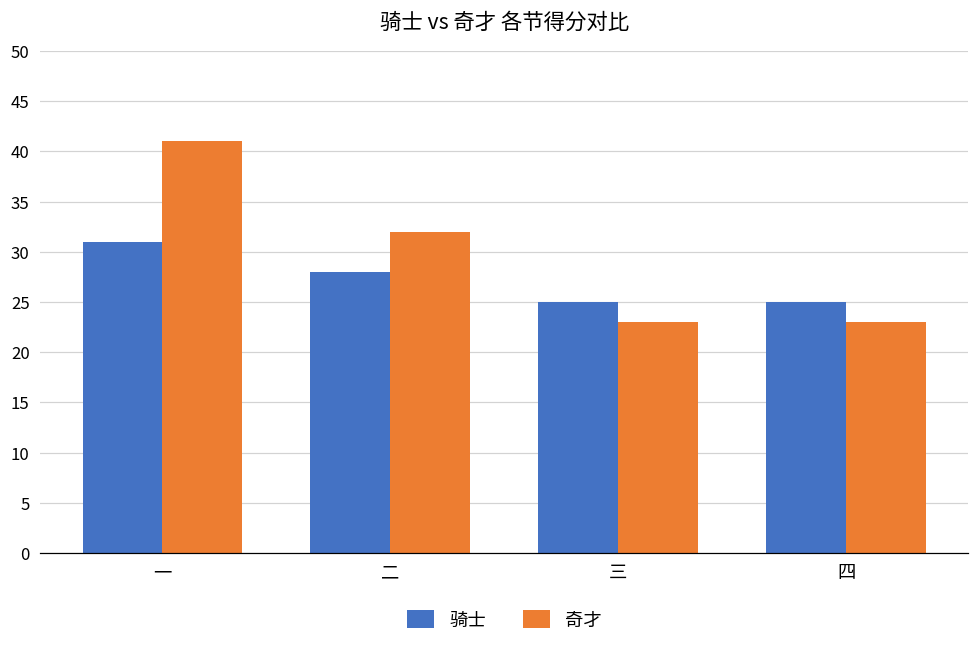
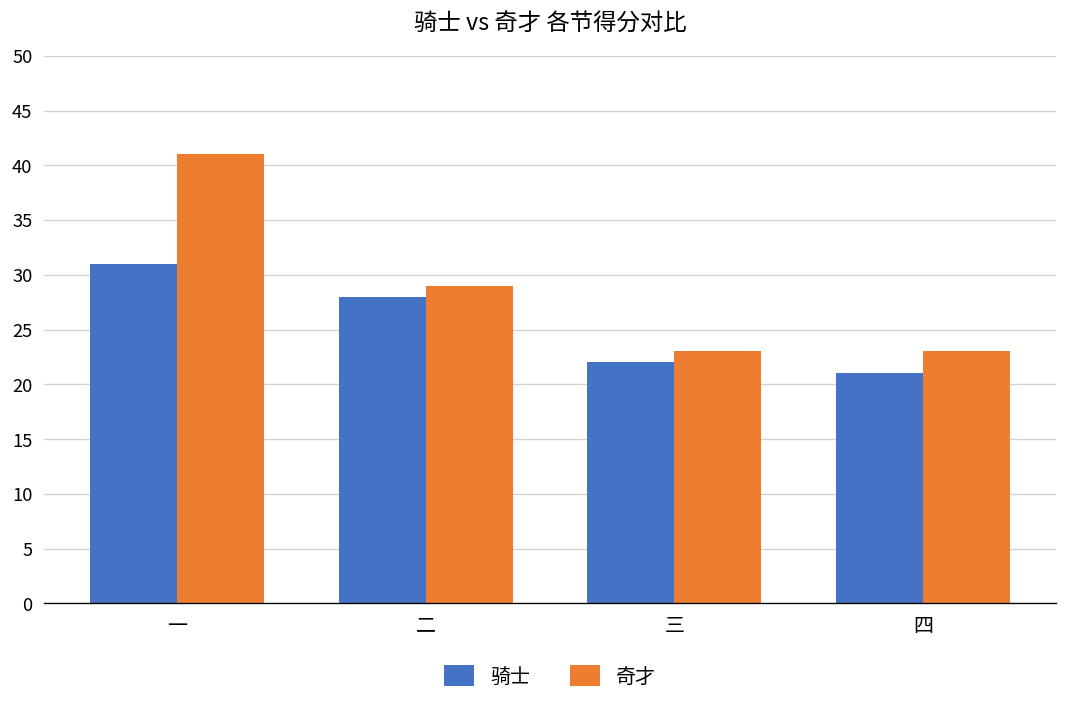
  {
    "骑士": {
      "一": 31,
      "二": 28,
-     "三": 25,
-     "四": 25
+     "三": 22,
+     "四": 21
    },
    "奇才": {
      "一": 41,
-     "二": 32,
+     "二": 29,
      "三": 23,
      "四": 23
    }
  }
